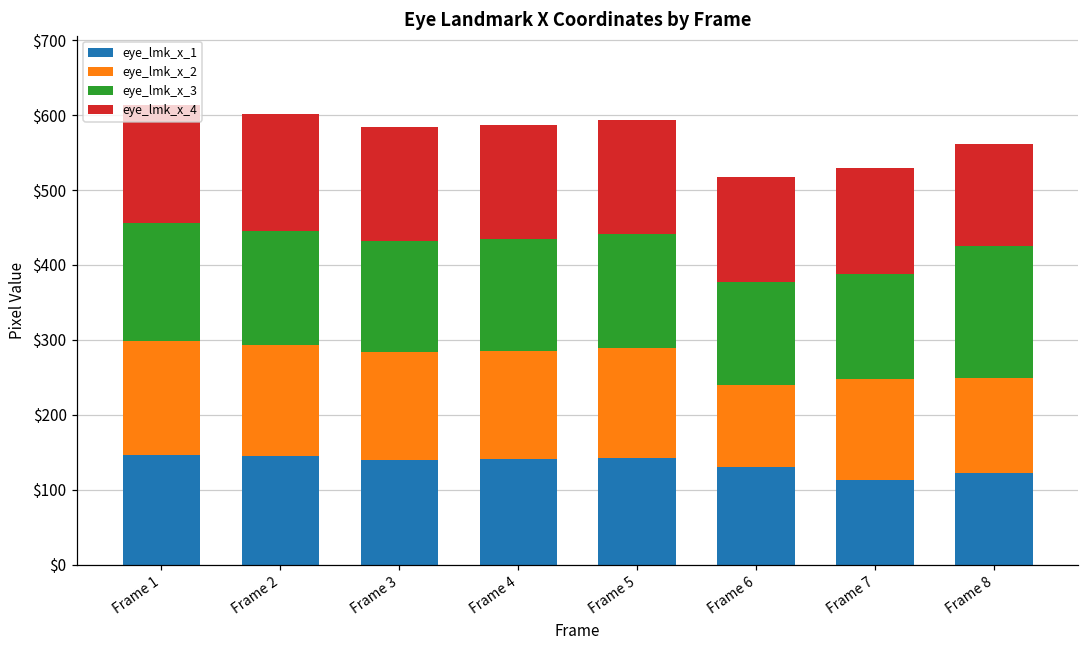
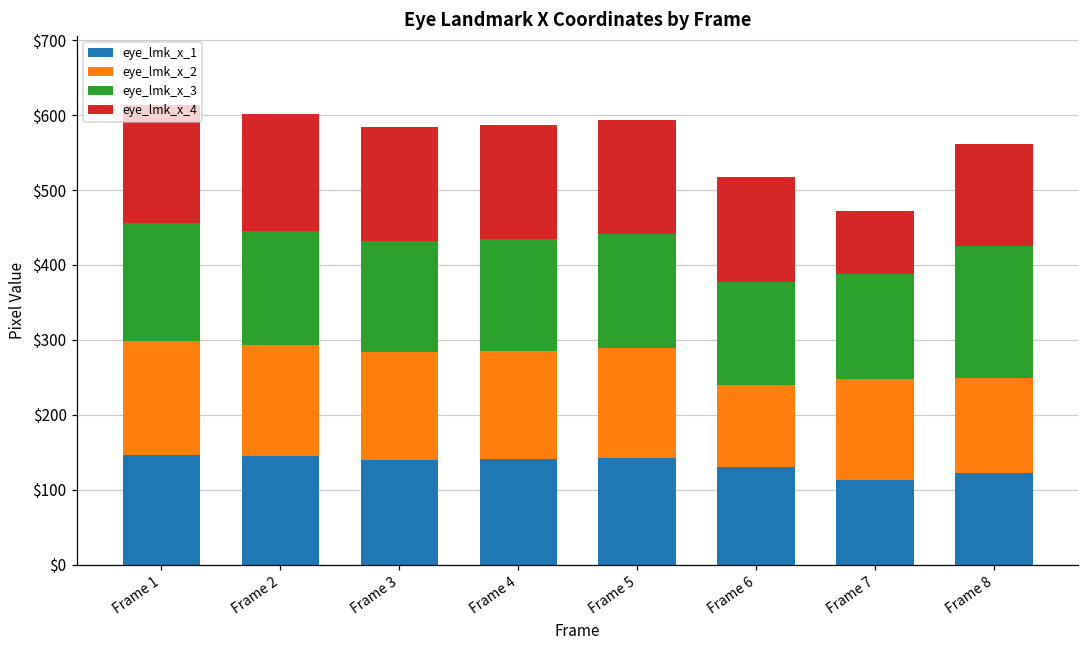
  {
    "eye_lmk_x_1": {
      "Frame 1": "$150",
      "Frame 2": "$140",
      "Frame 3": "$140",
      "Frame 4": "$140",
      "Frame 5": "$140",
      "Frame 6": "$130",
      "Frame 7": "$110",
      "Frame 8": "$120"
    },
    "eye_lmk_x_2": {
      "Frame 1": "$150",
      "Frame 2": "$150",
      "Frame 3": "$140",
      "Frame 4": "$140",
      "Frame 5": "$150",
      "Frame 6": "$110",
      "Frame 7": "$140",
      "Frame 8": "$130"
    },
    "eye_lmk_x_3": {
      "Frame 1": "$160",
      "Frame 2": "$150",
      "Frame 3": "$150",
      "Frame 4": "$150",
      "Frame 5": "$150",
      "Frame 6": "$140",
      "Frame 7": "$140",
      "Frame 8": "$180"
    },
    "eye_lmk_x_4": {
      "Frame 2": "$160",
      "Frame 3": "$150",
      "Frame 4": "$150",
      "Frame 5": "$150",
      "Frame 6": "$140",
-     "Frame 7": "$140",
+     "Frame 7": "$80",
      "Frame 8": "$140"
    }
  }
